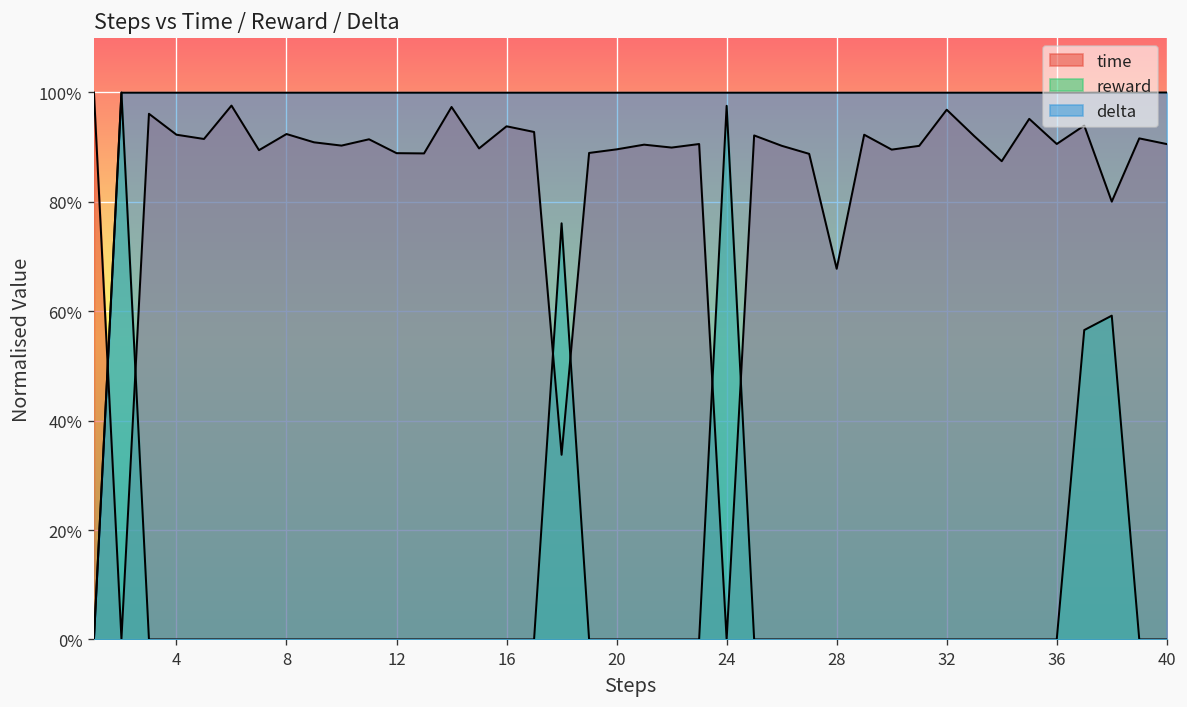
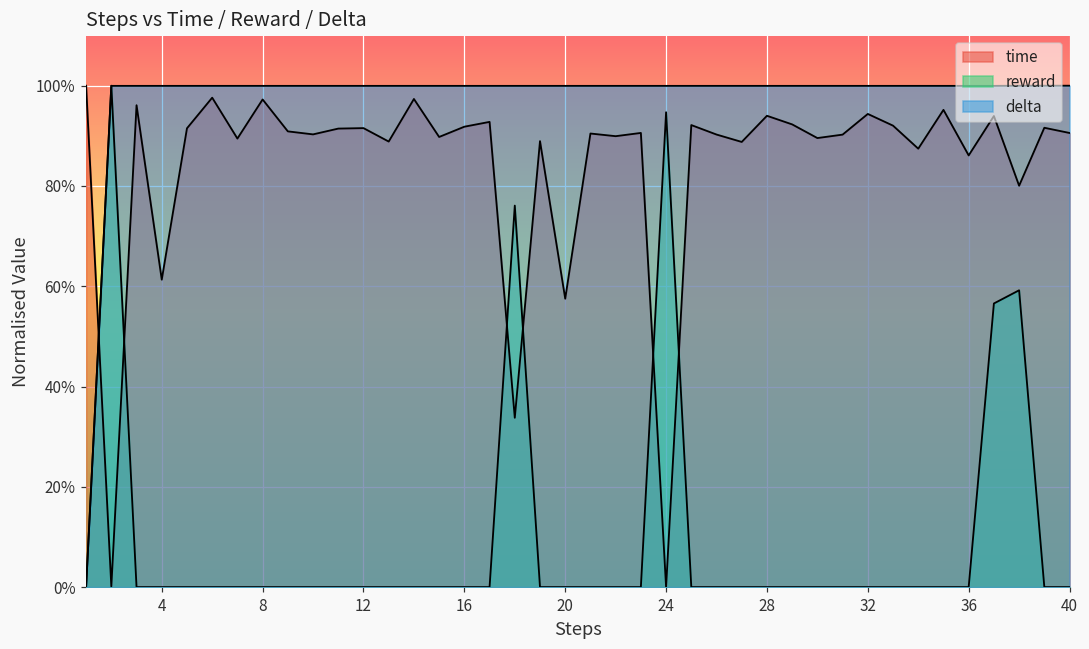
  {
    "time": {
-     "4": "92%",
-     "8": "92%",
-     "12": "89%",
-     "16": "94%",
-     "20": "90%",
+     "4": "61%",
+     "8": "97%",
+     "12": "92%",
+     "16": "92%",
+     "20": "58%",
      "24": "0%",
-     "28": "68%",
-     "32": "97%",
-     "36": "91%",
+     "28": "94%",
+     "32": "94%",
+     "36": "86%",
      "40": "91%"
    },
    "reward": {
      "4": "0%",
      "8": "0%",
      "12": "0%",
      "16": "0%",
      "20": "0%",
-     "24": "98%",
+     "24": "95%",
      "28": "0%",
      "32": "0%",
      "36": "0%",
      "40": "0%"
    },
    "delta": {
      "4": "100%",
      "8": "100%",
      "12": "100%",
      "16": "100%",
      "20": "100%",
      "24": "100%",
      "28": "100%",
      "32": "100%",
      "40": "100%"
    }
  }
